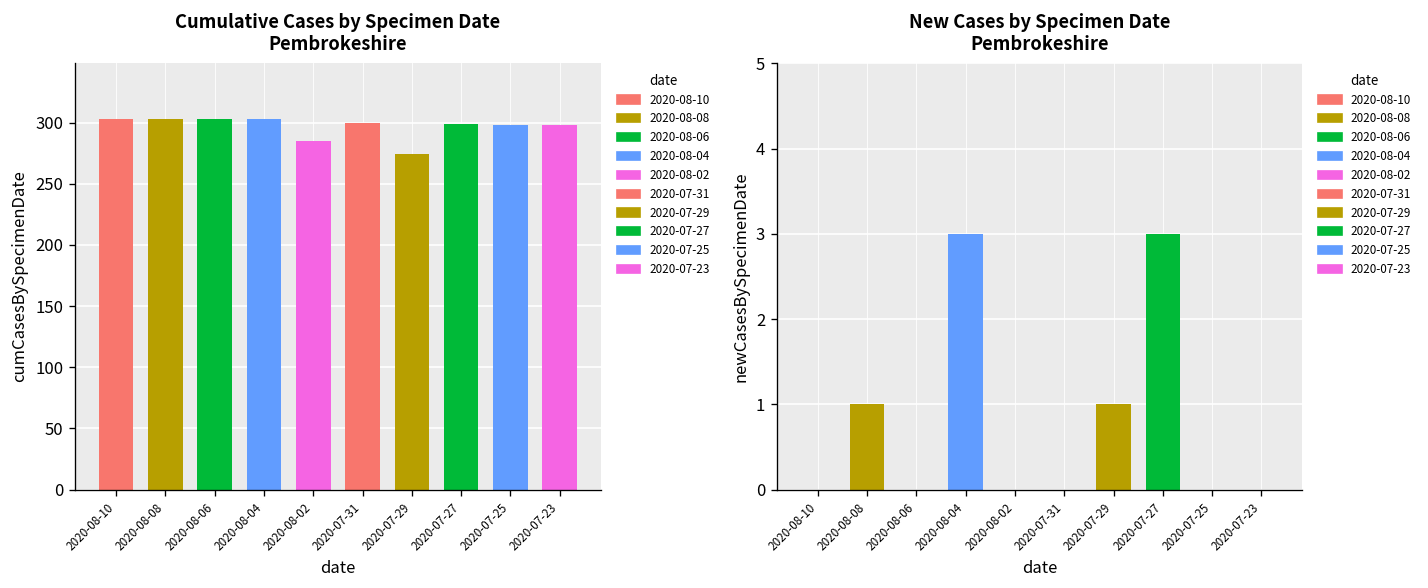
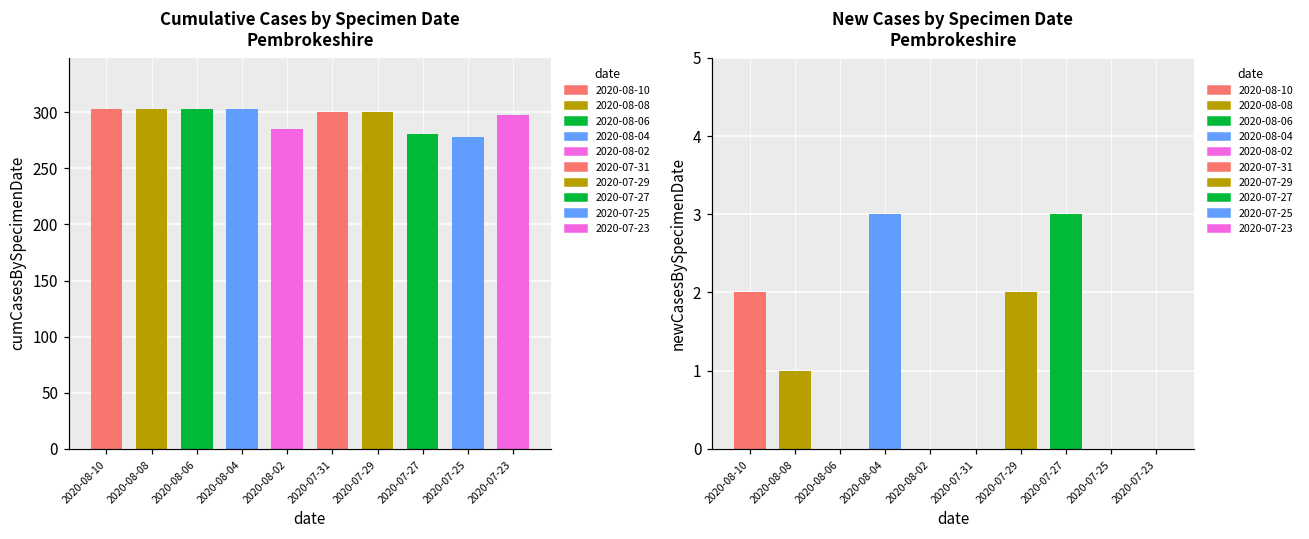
  {
    "Cumulative Cases by Specimen Date Pembrokeshire": {
      "2020-08-10": 303,
      "2020-08-08": 303,
      "2020-08-06": 303,
      "2020-08-04": 303,
      "2020-08-02": 285,
      "2020-07-31": 300,
-     "2020-07-29": 274,
-     "2020-07-27": 299,
-     "2020-07-25": 298,
+     "2020-07-29": 300,
+     "2020-07-27": 281,
+     "2020-07-25": 278,
      "2020-07-23": 298
    },
    "New Cases by Specimen Date Pembrokeshire": {
-     "2020-08-10": 0,
+     "2020-08-10": 2,
      "2020-08-08": 1,
      "2020-08-06": 0,
      "2020-08-04": 3,
      "2020-08-02": 0,
      "2020-07-31": 0,
-     "2020-07-29": 1,
+     "2020-07-29": 2,
      "2020-07-27": 3,
      "2020-07-25": 0,
      "2020-07-23": 0
    }
  }
